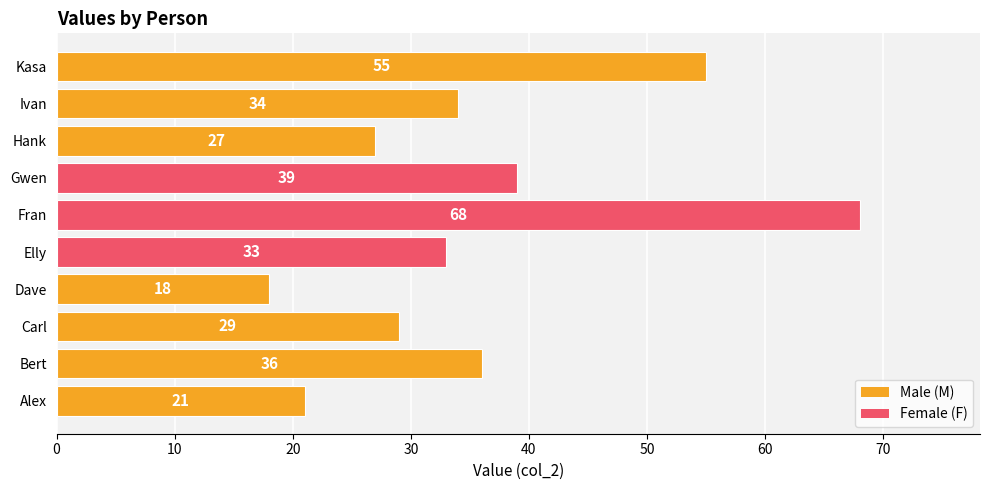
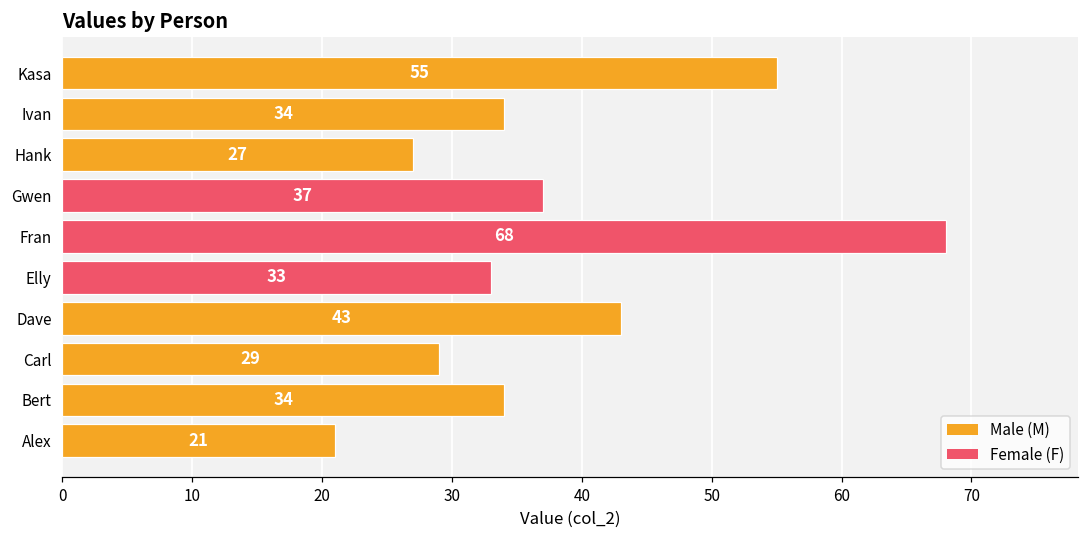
  {
    "Kasa": 55,
    "Ivan": 34,
    "Hank": 27,
-   "Gwen": 39,
+   "Gwen": 37,
    "Fran": 68,
    "Elly": 33,
-   "Dave": 18,
+   "Dave": 43,
    "Carl": 29,
-   "Bert": 36,
+   "Bert": 34,
    "Alex": 21
  }
